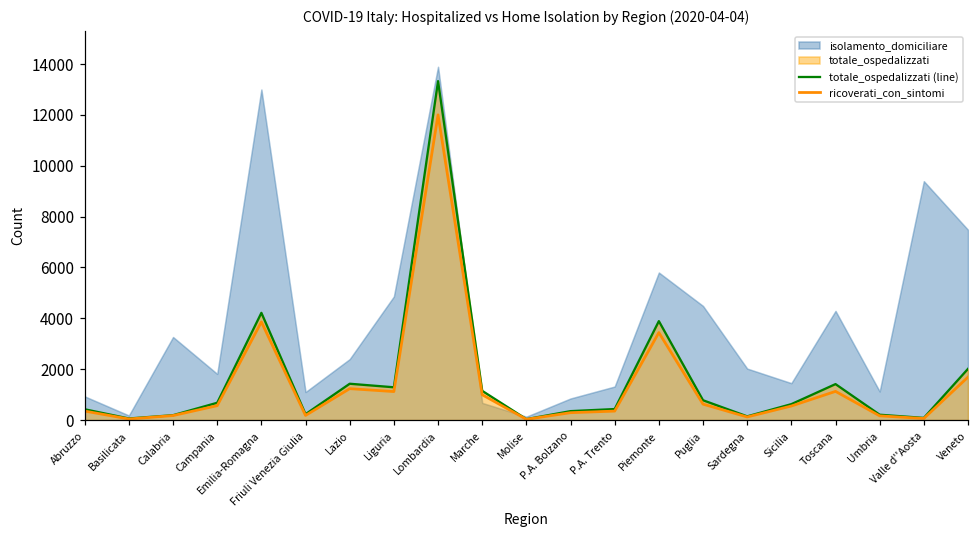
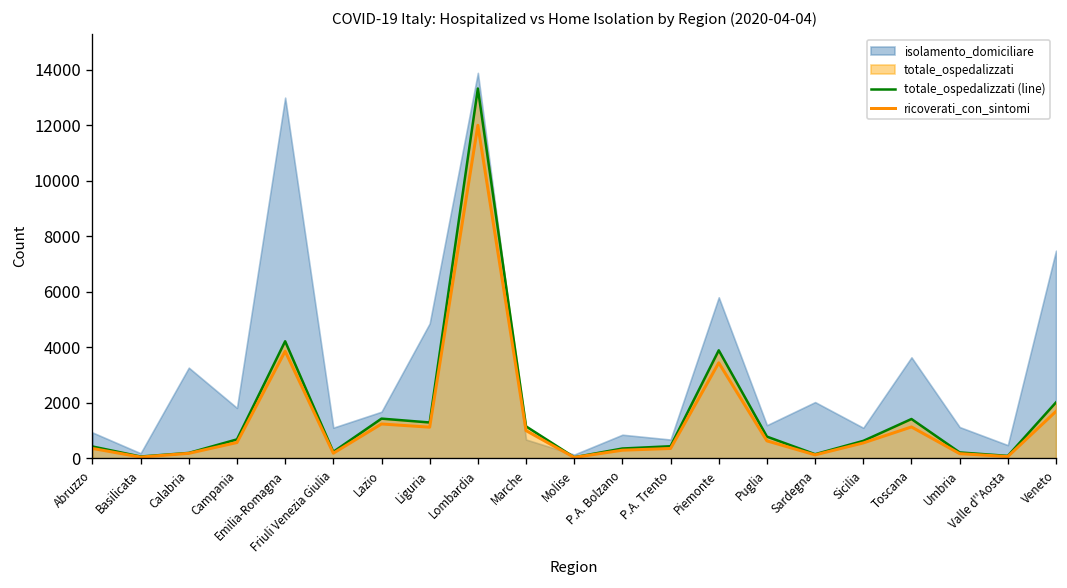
  {
    "isolamento_domiciliare": {
      "Abruzzo": 900,
      "Basilicata": 200,
      "Calabria": 3300,
      "Campania": 1800,
      "Emilia-Romagna": 13000,
      "Friuli Venezia Giulia": 1100,
-     "Lazio": 2400,
+     "Lazio": 1700,
      "Liguria": 4900,
      "Lombardia": 13900,
      "Marche": 700,
      "P.A. Bolzano": 800,
-     "P.A. Trento": 1300,
+     "P.A. Trento": 700,
      "Piemonte": 5800,
-     "Puglia": 4500,
+     "Puglia": 1200,
      "Sardegna": 2000,
-     "Sicilia": 1500,
-     "Toscana": 4300,
+     "Sicilia": 1100,
+     "Toscana": 3600,
      "Umbria": 1100,
-     "Valle d''Aosta": 9400,
+     "Valle d''Aosta": 500,
      "Veneto": 7500
    }
  }
